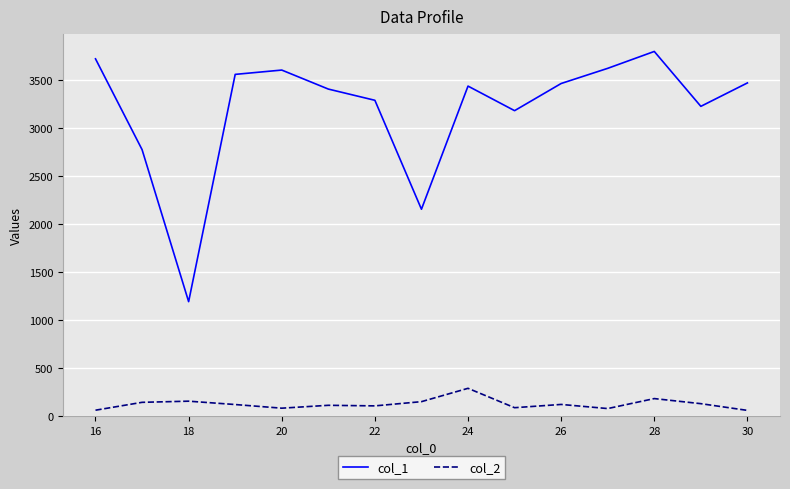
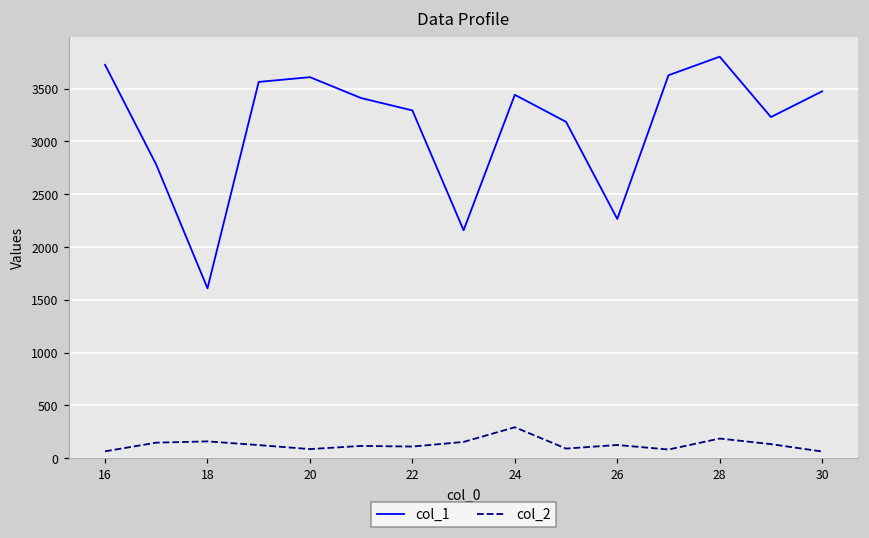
  {
    "col_1": {
      "16": 3700,
-     "18": 1200,
+     "18": 1600,
      "20": 3600,
      "22": 3300,
      "24": 3400,
-     "26": 3500,
+     "26": 2300,
      "28": 3800,
      "30": 3500
    },
    "col_2": {
      "16": 100,
      "18": 200,
      "20": 100,
      "22": 100,
      "24": 300,
      "26": 100,
      "28": 200,
      "30": 100
    }
  }
